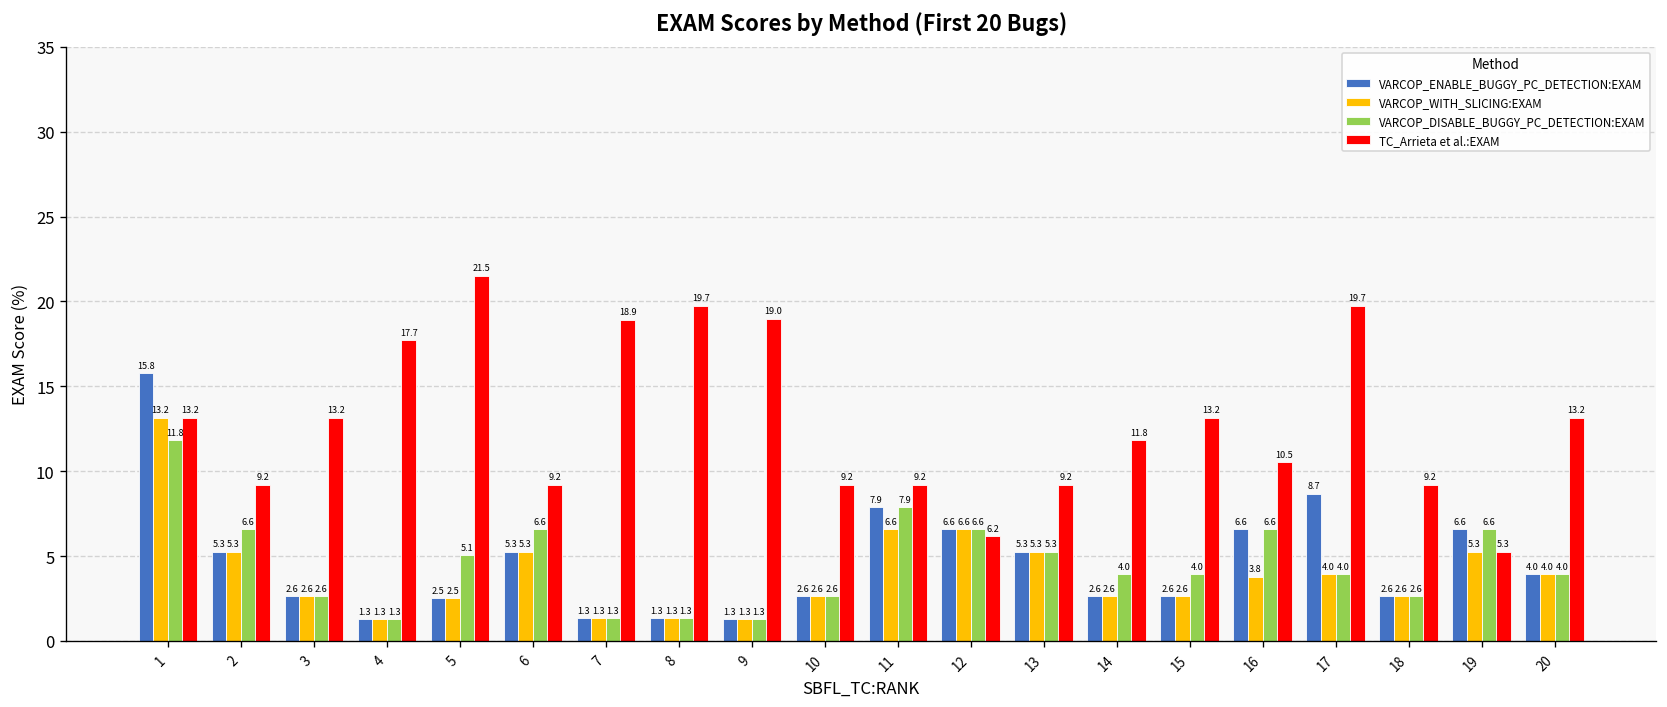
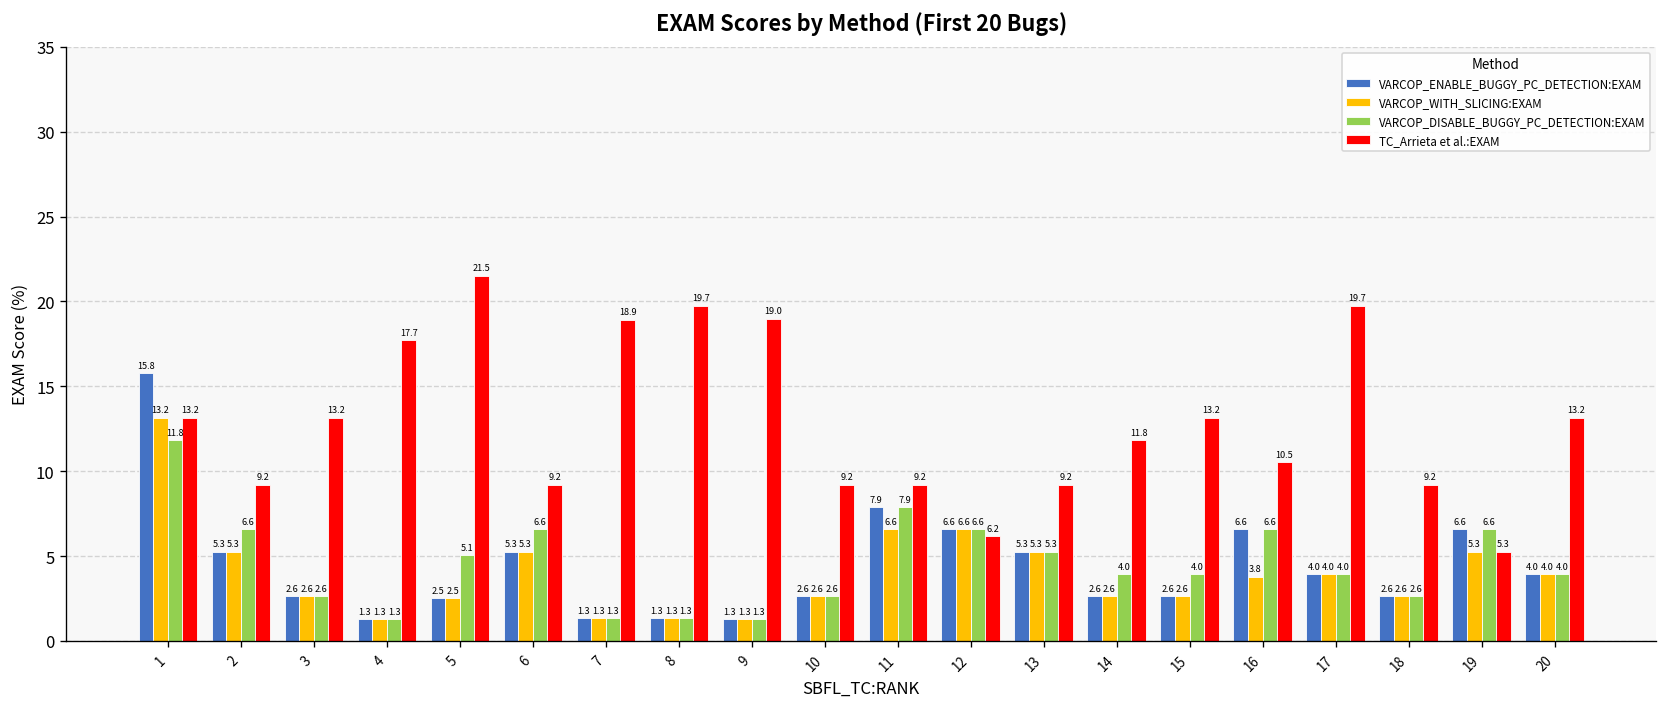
  {
    "VARCOP_ENABLE_BUGGY_PC_DETECTION:EXAM": {
      "1": 15.8,
      "2": 5.3,
      "3": 2.6,
      "4": 1.3,
      "5": 2.5,
      "6": 5.3,
      "7": 1.3,
      "8": 1.3,
      "9": 1.3,
      "10": 2.6,
      "11": 7.9,
      "12": 6.6,
      "13": 5.3,
      "14": 2.6,
      "15": 2.6,
      "16": 6.6,
-     "17": 8.7,
+     "17": 4.0,
      "18": 2.6,
      "19": 6.6,
      "20": 4.0
    },
    "VARCOP_WITH_SLICING:EXAM": {
      "1": 13.2,
      "2": 5.3,
      "3": 2.6,
      "4": 1.3,
      "5": 2.5,
      "6": 5.3,
      "7": 1.3,
      "8": 1.3,
      "9": 1.3,
      "10": 2.6,
      "11": 6.6,
      "12": 6.6,
      "13": 5.3,
      "14": 2.6,
      "15": 2.6,
      "16": 3.8,
      "17": 4.0,
      "18": 2.6,
      "19": 5.3,
      "20": 4.0
    },
    "VARCOP_DISABLE_BUGGY_PC_DETECTION:EXAM": {
      "1": 11.8,
      "2": 6.6,
      "3": 2.6,
      "4": 1.3,
      "5": 5.1,
      "6": 6.6,
      "7": 1.3,
      "8": 1.3,
      "9": 1.3,
      "10": 2.6,
      "11": 7.9,
      "12": 6.6,
      "13": 5.3,
      "14": 4.0,
      "15": 4.0,
      "16": 6.6,
      "17": 4.0,
      "18": 2.6,
      "19": 6.6,
      "20": 4.0
    },
    "TC_Arrieta et al.:EXAM": {
      "1": 13.2,
      "2": 9.2,
      "3": 13.2,
      "4": 17.7,
      "5": 21.5,
      "6": 9.2,
      "7": 18.9,
      "8": 19.7,
      "9": 19.0,
      "10": 9.2,
      "11": 9.2,
      "12": 6.2,
      "13": 9.2,
      "14": 11.8,
      "15": 13.2,
      "16": 10.5,
      "17": 19.7,
      "18": 9.2,
      "19": 5.3,
      "20": 13.2
    }
  }
